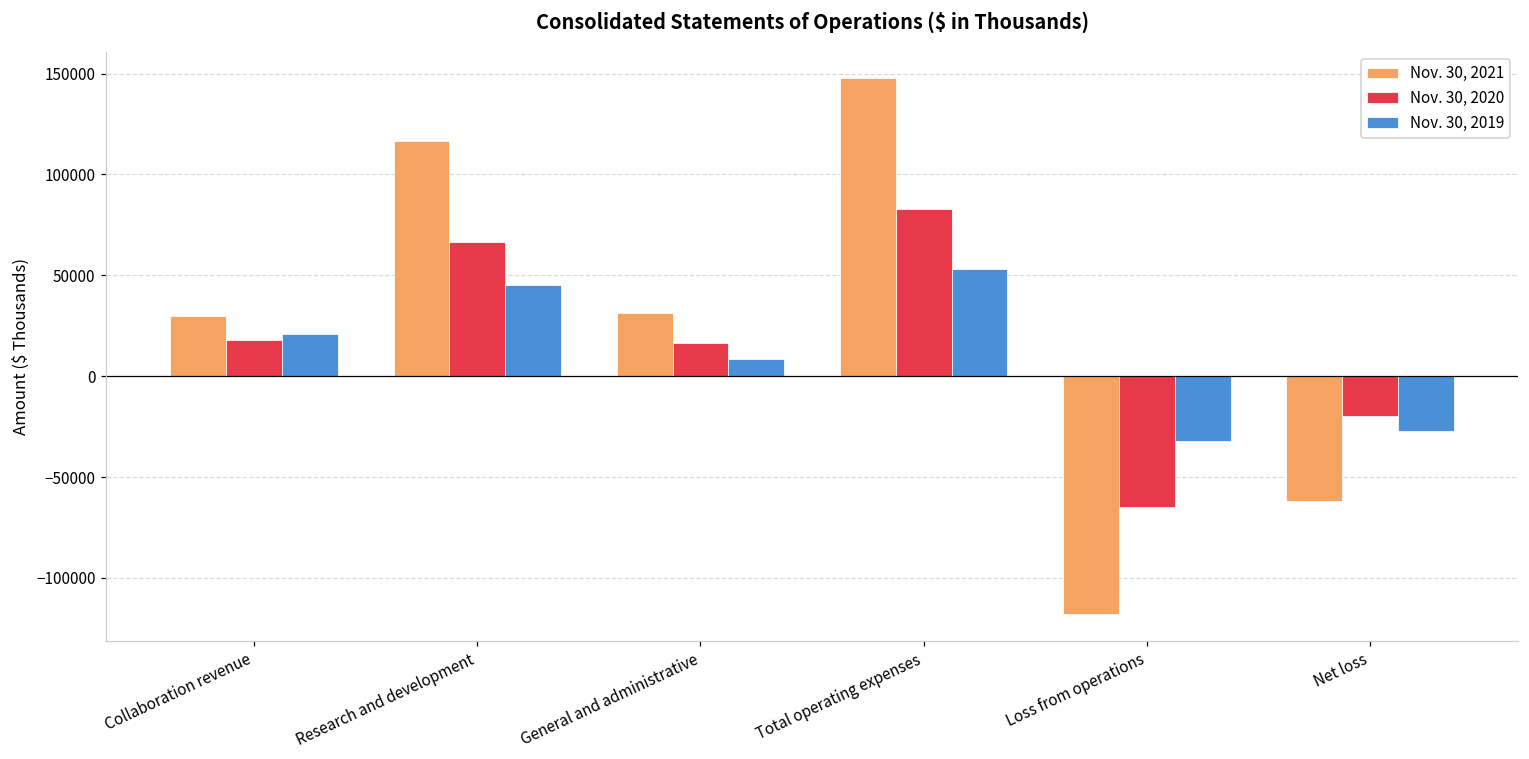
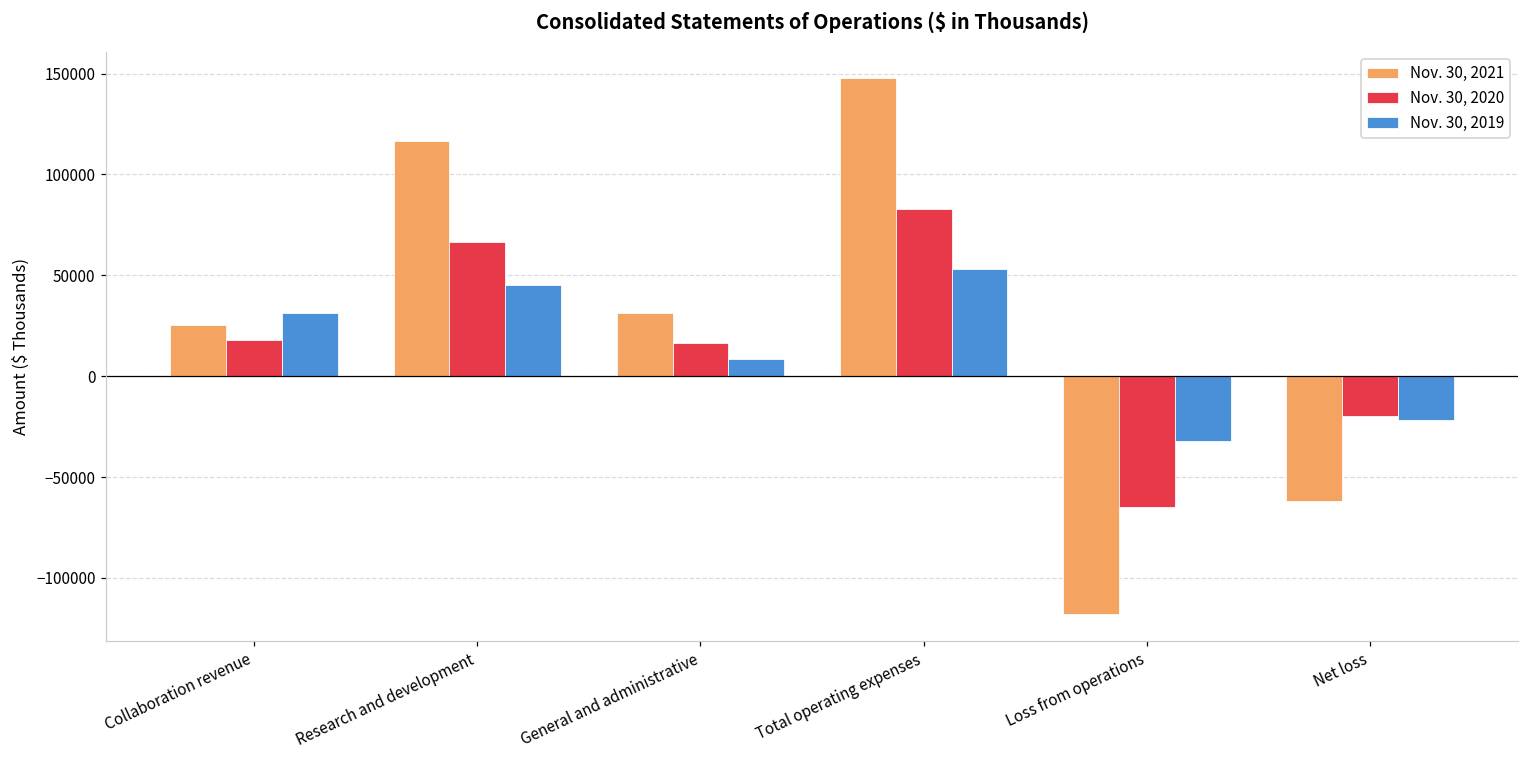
  {
    "Nov. 30, 2021": {
-     "Collaboration revenue": 30000,
+     "Collaboration revenue": 25000,
      "Research and development": 116000,
      "General and administrative": 31000,
      "Total operating expenses": 148000,
      "Loss from operations": -118000,
      "Net loss": -62000
    },
    "Nov. 30, 2020": {
      "Collaboration revenue": 18000,
      "Research and development": 66000,
      "General and administrative": 16000,
      "Total operating expenses": 83000,
      "Loss from operations": -65000,
      "Net loss": -19000
    },
    "Nov. 30, 2019": {
-     "Collaboration revenue": 21000,
+     "Collaboration revenue": 31000,
      "Research and development": 45000,
      "General and administrative": 8000,
      "Total operating expenses": 53000,
      "Loss from operations": -32000,
-     "Net loss": -27000
+     "Net loss": -22000
    }
  }
